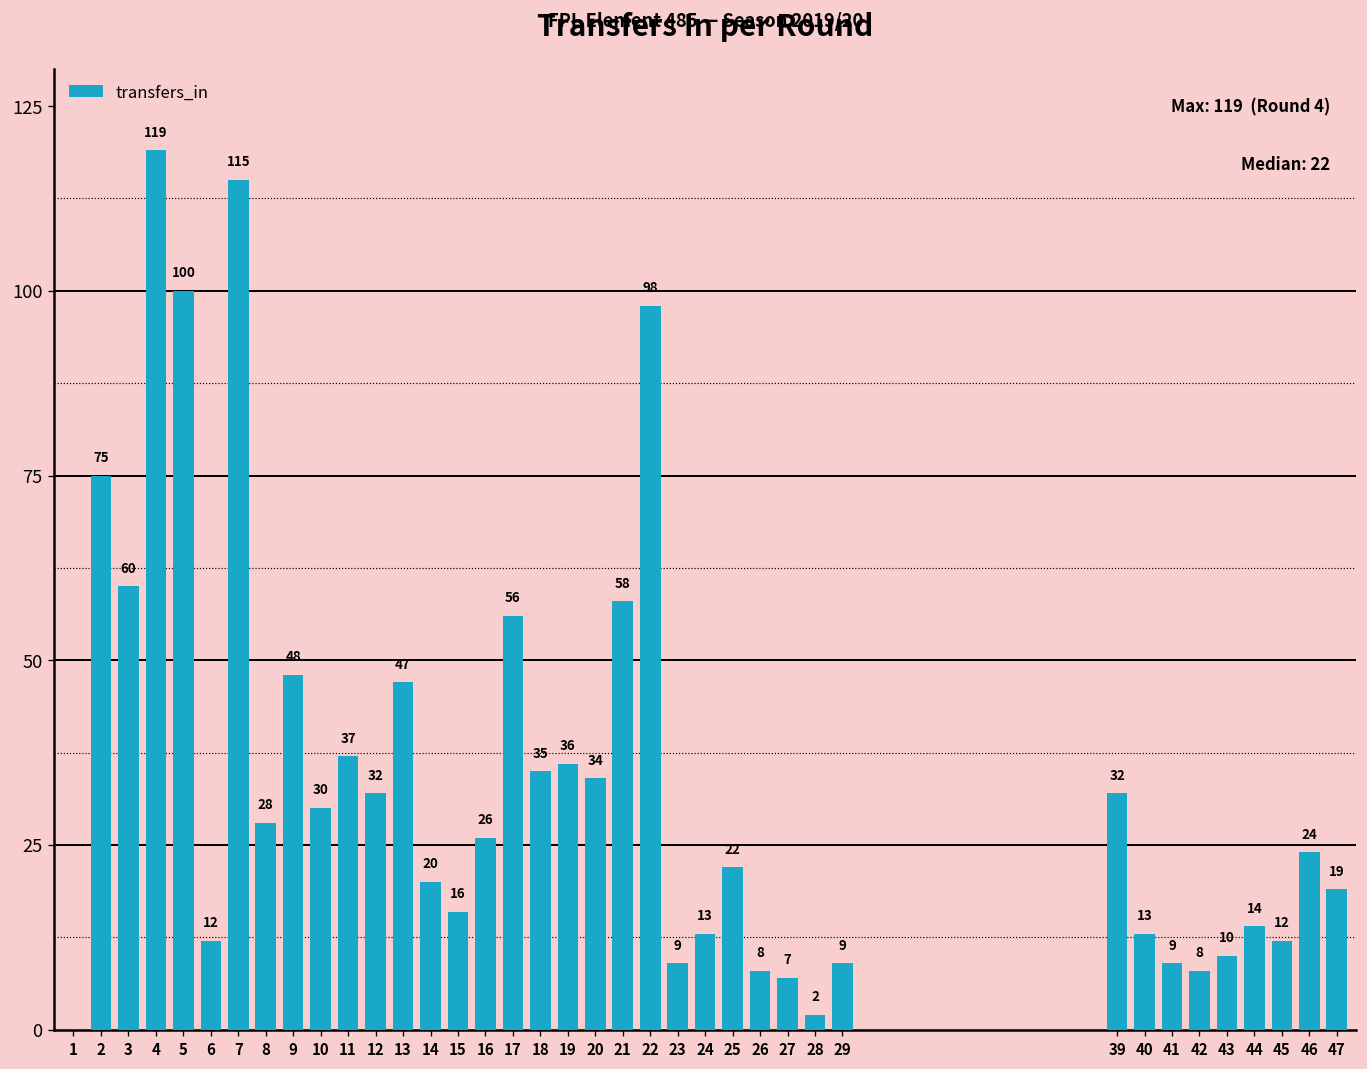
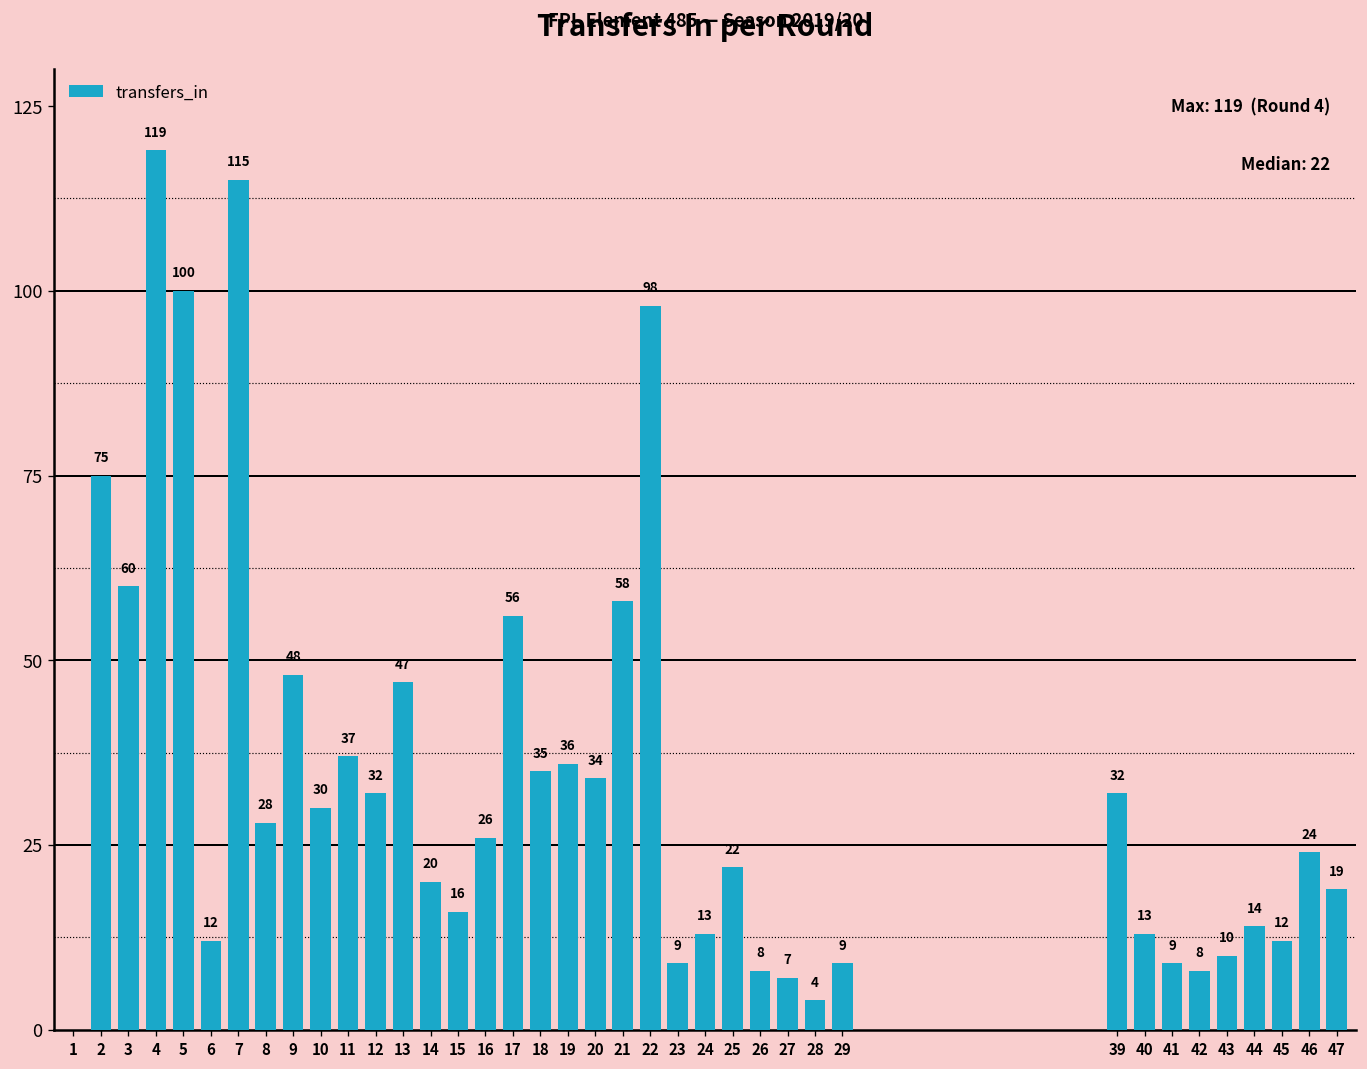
  {
    "2": 75,
    "3": 60,
    "4": 119,
    "5": 100,
    "6": 12,
    "7": 115,
    "8": 28,
    "9": 48,
    "10": 30,
    "11": 37,
    "12": 32,
    "13": 47,
    "14": 20,
    "15": 16,
    "16": 26,
    "17": 56,
    "18": 35,
    "19": 36,
    "20": 34,
    "21": 58,
    "22": 98,
    "23": 9,
    "24": 13,
    "25": 22,
    "26": 8,
    "27": 7,
-   "28": 2,
+   "28": 4,
    "29": 9,
    "39": 32,
    "40": 13,
    "41": 9,
    "42": 8,
    "43": 10,
    "44": 14,
    "45": 12,
    "46": 24,
    "47": 19
  }
